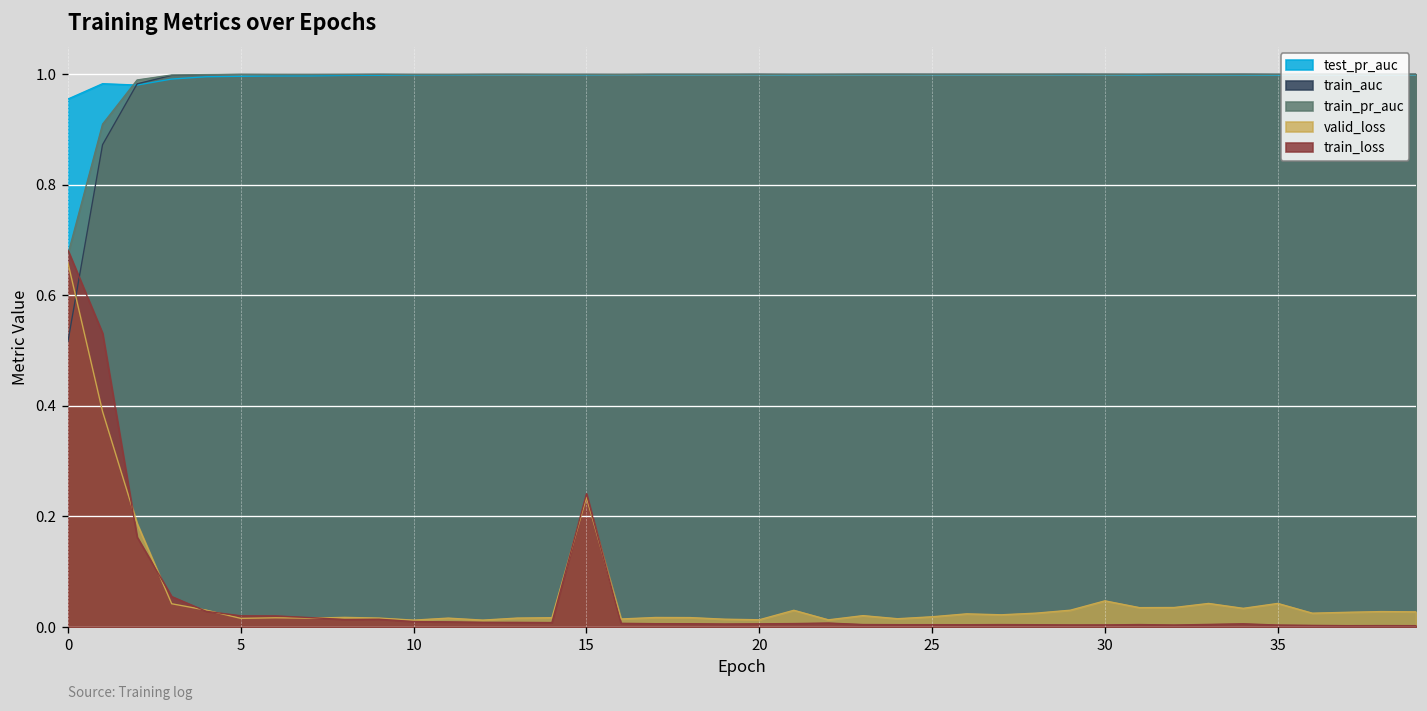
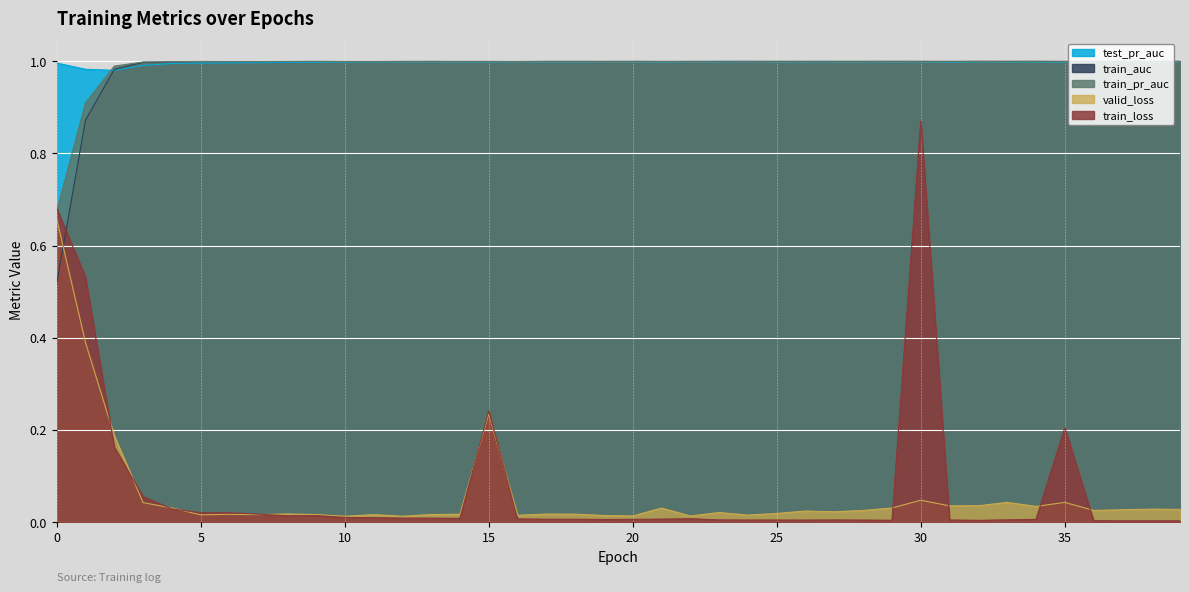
  {
    "test_pr_auc": {
-     "0": 0.96
+     "0": 1.00
    },
    "train_auc": {
      "0": 0.52
    },
    "train_pr_auc": {
      "0": 0.67
    },
    "valid_loss": {
      "0": 0.66,
      "15": 0.23,
      "20": 0.01,
      "25": 0.02,
      "30": 0.05,
      "35": 0.04
    },
    "train_loss": {
      "0": 0.68,
      "15": 0.24,
      "20": 0.01,
      "25": 0.00,
-     "30": 0.00,
-     "35": 0.00
+     "30": 0.87,
+     "35": 0.21
    }
  }
